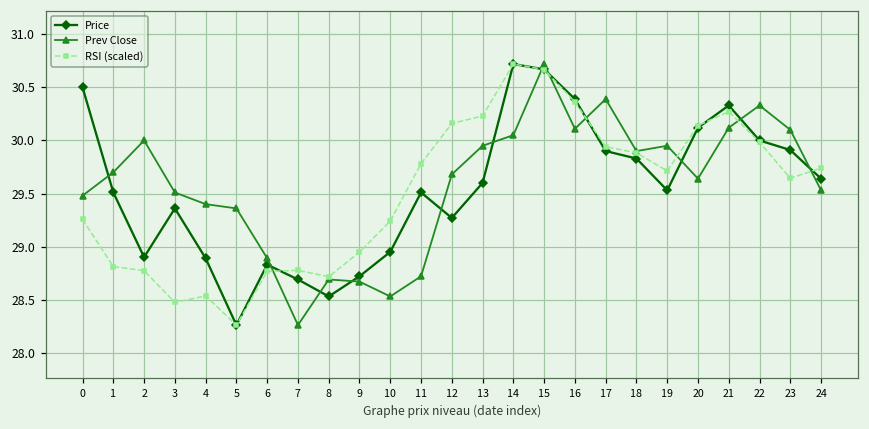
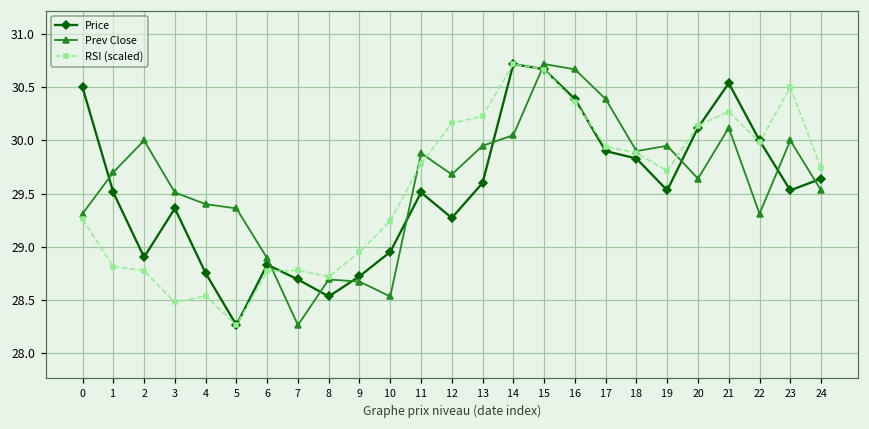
  {
    "Price": {
      "0": 30.5,
      "1": 29.5,
      "2": 28.9,
      "3": 29.4,
-     "4": 28.9,
+     "4": 28.8,
      "6": 28.8,
      "7": 28.7,
      "8": 28.5,
      "9": 28.7,
      "10": 29.0,
      "11": 29.5,
      "12": 29.3,
      "13": 29.6,
      "16": 30.4,
      "17": 29.9,
      "18": 29.8,
      "19": 29.5,
-     "21": 30.3,
-     "23": 29.9,
+     "21": 30.5,
+     "23": 29.5,
      "24": 29.6
    },
    "Prev Close": {
-     "0": 29.5,
+     "0": 29.3,
      "1": 29.7,
      "2": 30.0,
      "3": 29.5,
      "4": 29.4,
      "5": 29.4,
      "6": 28.9,
      "7": 28.3,
      "8": 28.7,
      "9": 28.7,
      "10": 28.5,
-     "11": 28.7,
+     "11": 29.9,
      "12": 29.7,
      "13": 30.0,
      "14": 30.1,
      "15": 30.7,
-     "16": 30.1,
+     "16": 30.7,
      "17": 30.4,
      "19": 30.0,
      "20": 29.6,
      "21": 30.1,
-     "22": 30.3,
-     "23": 30.1,
+     "22": 29.3,
+     "23": 30.0,
      "24": 29.5
    },
    "RSI (scaled)": {
      "0": 29.3,
      "1": 28.8,
      "2": 28.8,
      "3": 28.5,
      "4": 28.5,
      "6": 28.8,
      "7": 28.8,
      "8": 28.7,
      "9": 28.9,
      "10": 29.2,
      "11": 29.8,
      "12": 30.2,
      "13": 30.2,
      "16": 30.4,
      "17": 29.9,
      "19": 29.7,
      "21": 30.3,
-     "23": 29.6,
+     "23": 30.5,
      "24": 29.7
    }
  }
